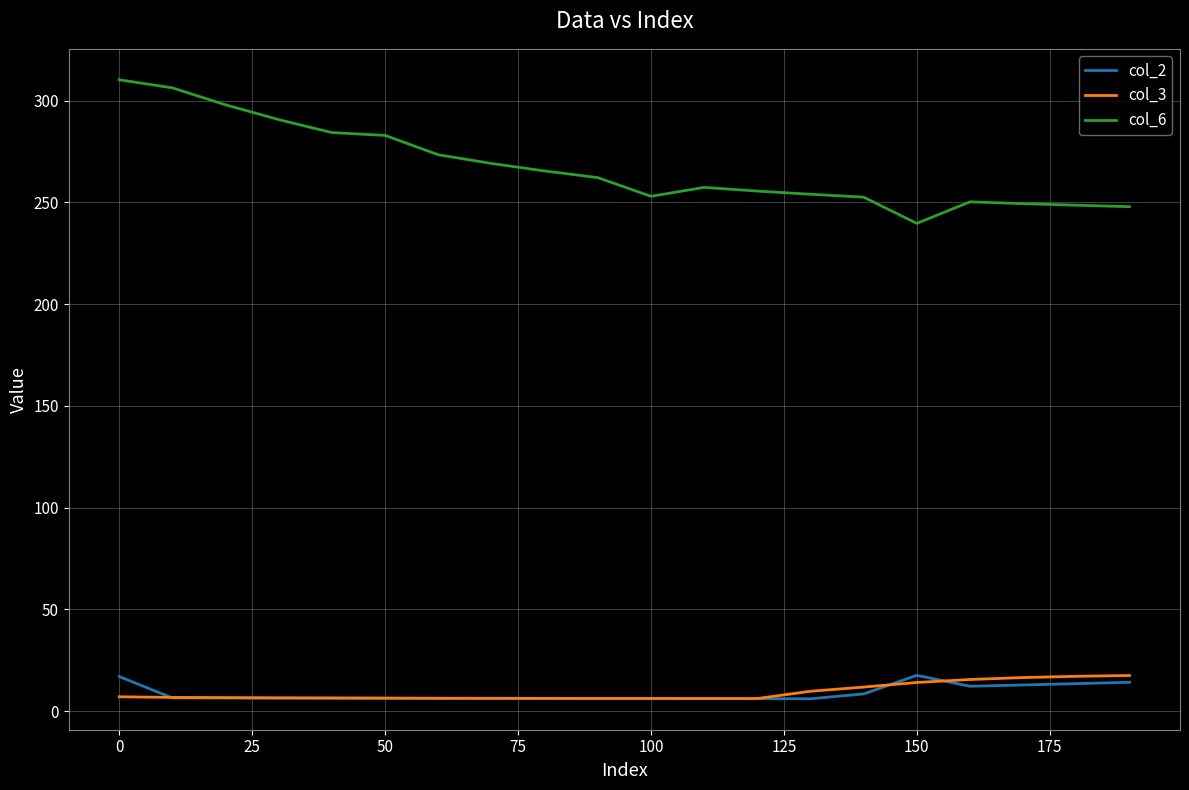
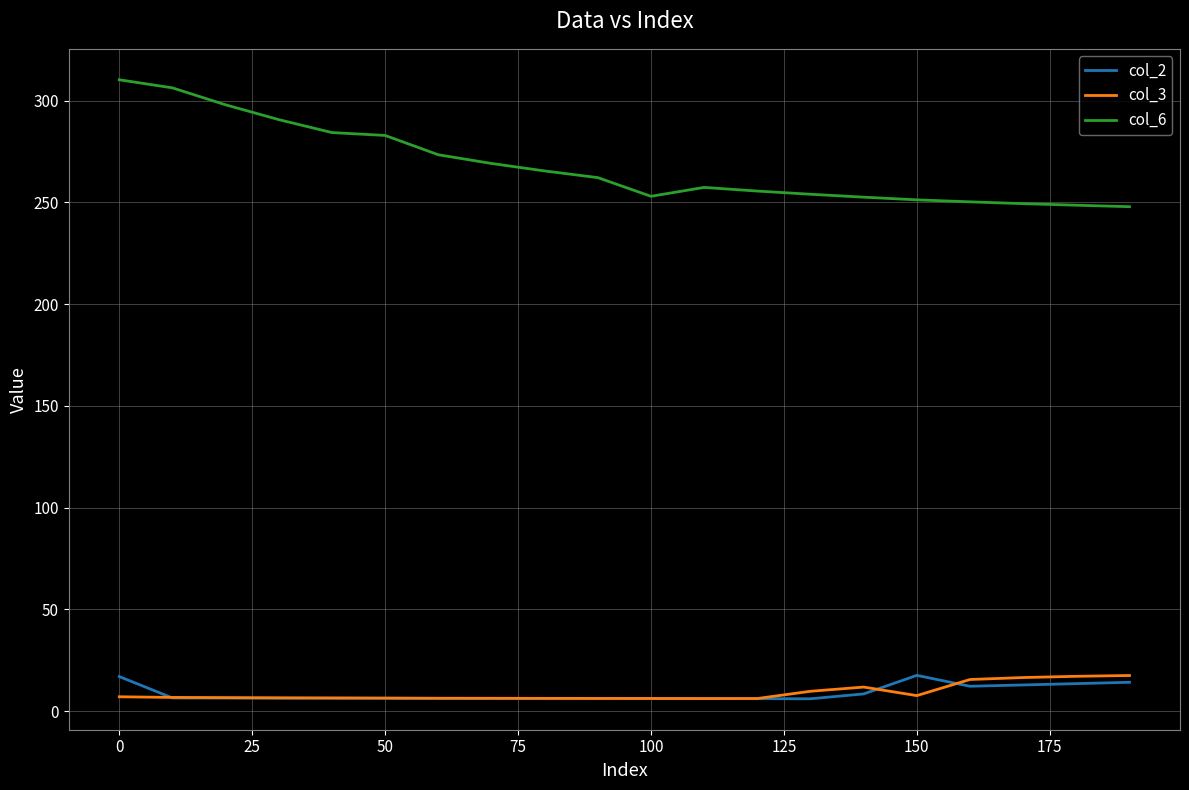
  {
    "col_2": {
      "0": 17,
      "150": 18
    },
    "col_3": {
      "0": 7,
-     "150": 14
+     "150": 8
    },
    "col_6": {
      "0": 310,
      "50": 283,
      "100": 253,
-     "150": 240
+     "150": 251
    }
  }
